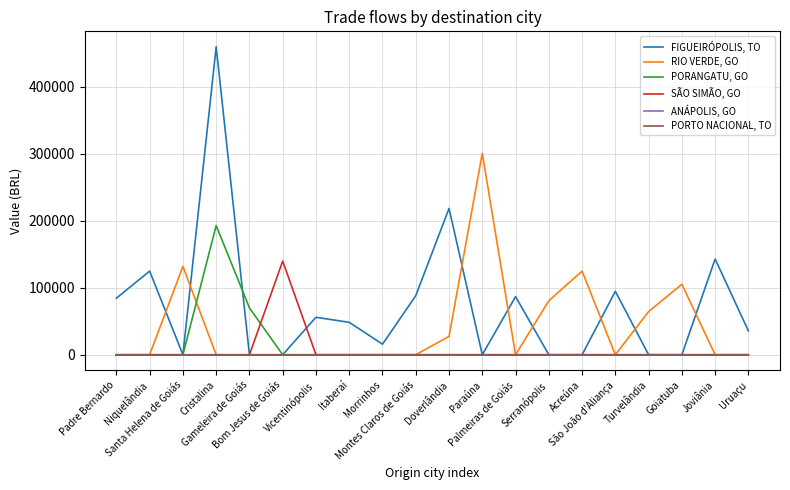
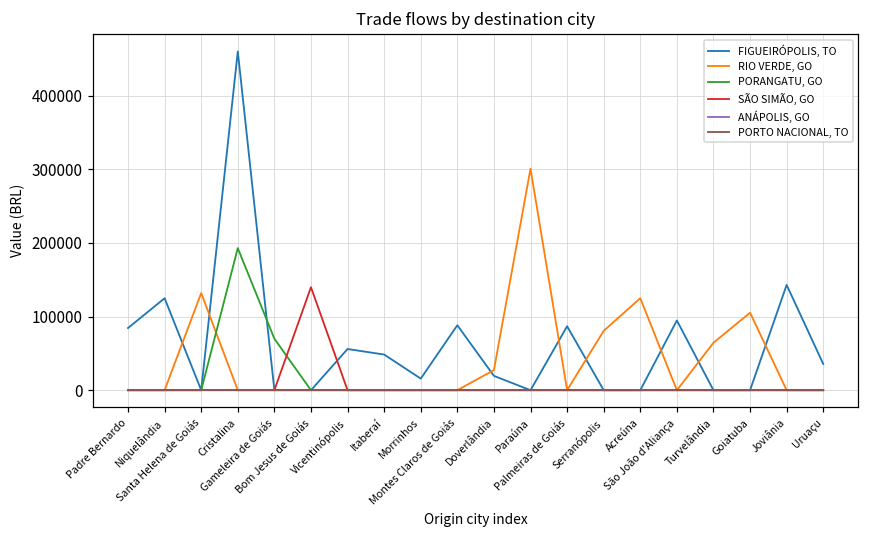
  {
    "FIGUEIRÓPOLIS, TO": {
      "Padre Bernardo": 80000,
      "Niquelândia": 120000,
      "Cristalina": 460000,
      "Vicentinópolis": 60000,
      "Itaberaí": 50000,
      "Morrinhos": 20000,
      "Montes Claros de Goiás": 90000,
-     "Doverlândia": 220000,
+     "Doverlândia": 20000,
      "Palmeiras de Goiás": 90000,
      "São João d'Aliança": 90000,
      "Joviânia": 140000,
      "Uruaçu": 40000
    },
    "RIO VERDE, GO": {
      "Santa Helena de Goiás": 130000,
      "Doverlândia": 30000,
      "Paraúna": 300000,
      "Serranópolis": 80000,
      "Acreúna": 120000,
      "Turvelândia": 60000,
      "Goiatuba": 110000
    },
    "PORANGATU, GO": {
      "Cristalina": 190000,
      "Gameleira de Goiás": 70000
    },
    "SÃO SIMÃO, GO": {
      "Bom Jesus de Goiás": 140000
    }
  }
